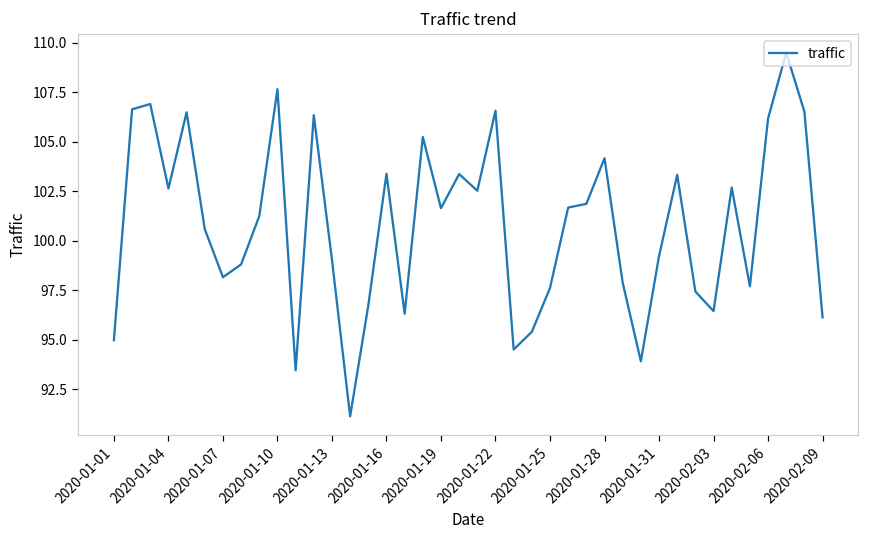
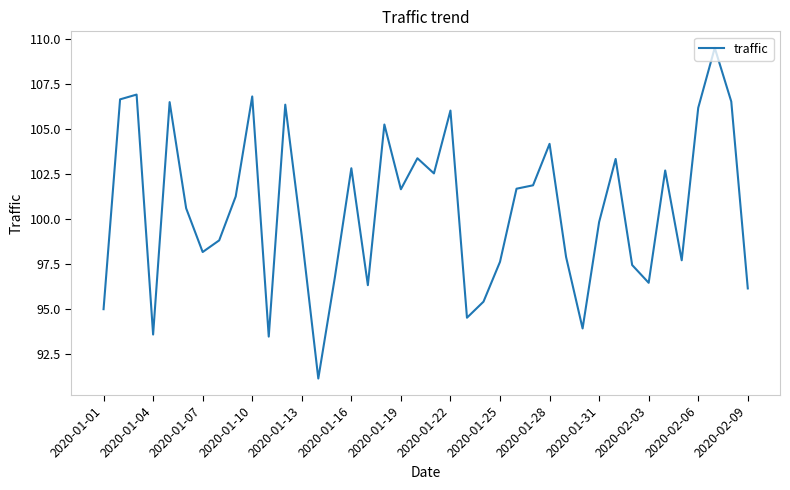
  {
    "2020-01-01": 95.0,
-   "2020-01-04": 102.6,
+   "2020-01-04": 93.6,
    "2020-01-07": 98.2,
-   "2020-01-10": 107.6,
+   "2020-01-10": 106.8,
    "2020-01-13": 99.0,
-   "2020-01-16": 103.4,
+   "2020-01-16": 102.8,
    "2020-01-19": 101.6,
-   "2020-01-22": 106.6,
+   "2020-01-22": 106.0,
    "2020-01-25": 97.6,
    "2020-01-28": 104.2,
-   "2020-01-31": 99.2,
+   "2020-01-31": 99.8,
    "2020-02-03": 96.4,
    "2020-02-06": 106.2,
    "2020-02-09": 96.1
  }
